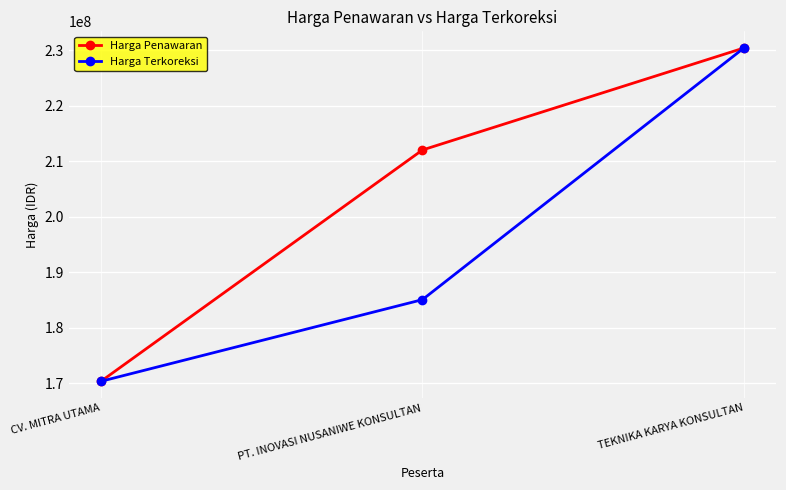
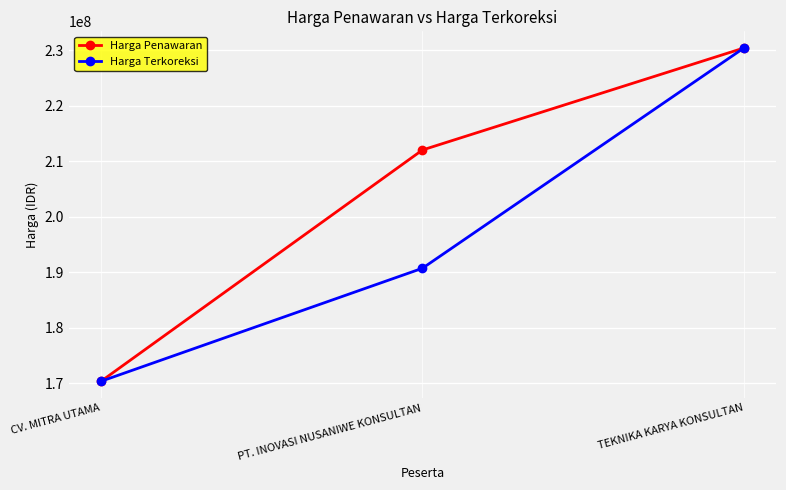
  {
    "Harga Penawaran": {
      "PT. INOVASI NUSANIWE KONSULTAN": 212000000
    },
    "Harga Terkoreksi": {
-     "PT. INOVASI NUSANIWE KONSULTAN": 185000000
+     "PT. INOVASI NUSANIWE KONSULTAN": 191000000
    }
  }
